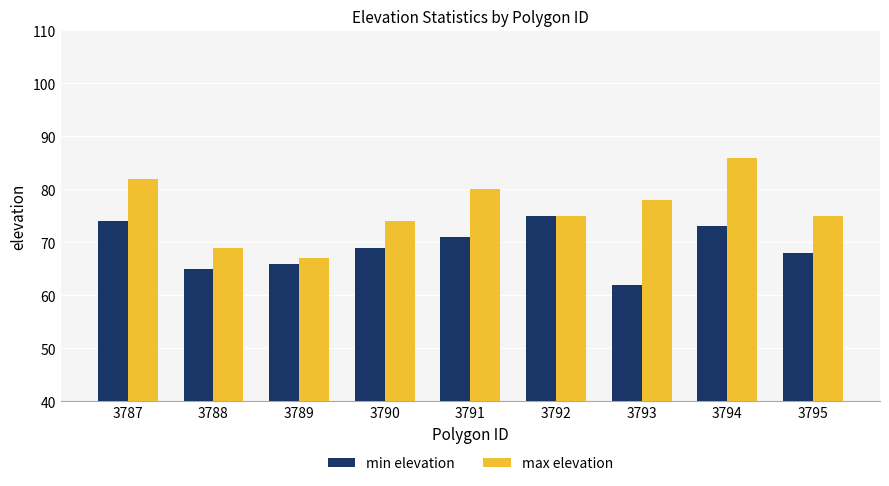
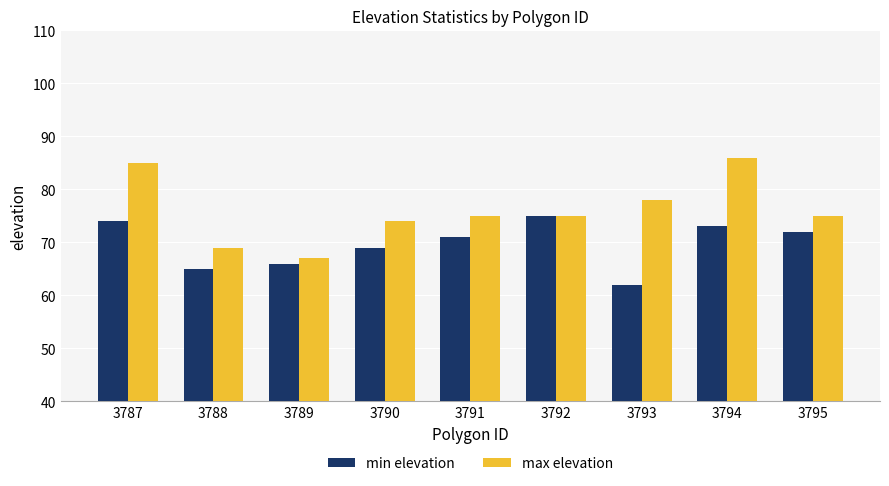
  {
    "min elevation": {
      "3787": 74,
      "3788": 65,
      "3789": 66,
      "3790": 69,
      "3791": 71,
      "3792": 75,
      "3793": 62,
      "3794": 73,
-     "3795": 68
+     "3795": 72
    },
    "max elevation": {
-     "3787": 82,
+     "3787": 85,
      "3788": 69,
      "3789": 67,
      "3790": 74,
-     "3791": 80,
+     "3791": 75,
      "3792": 75,
      "3793": 78,
      "3794": 86,
      "3795": 75
    }
  }
